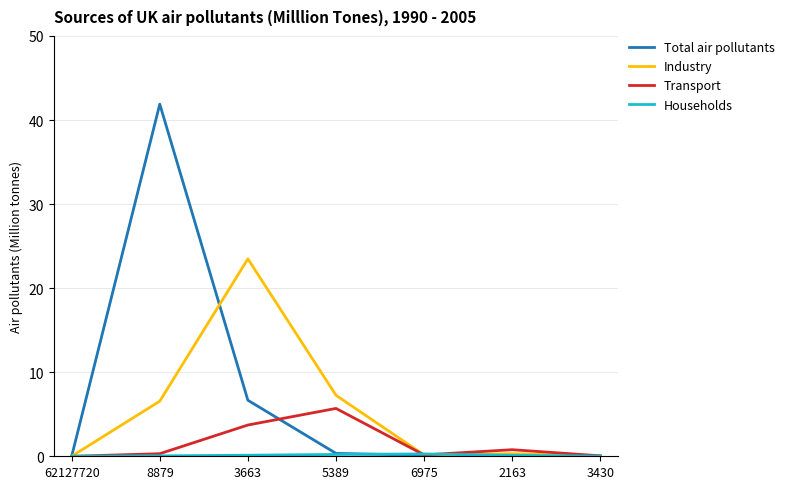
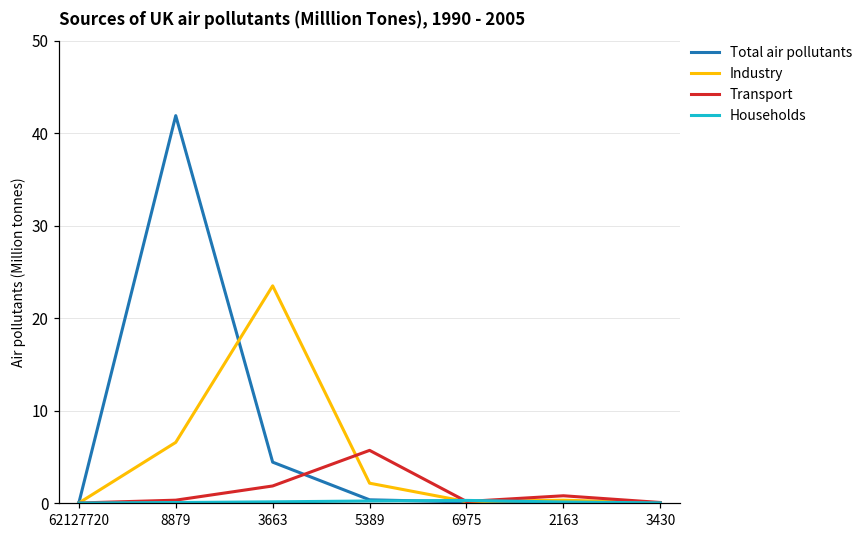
  {
    "Total air pollutants": {
      "8879": 42,
-     "3663": 7
+     "3663": 4
    },
    "Industry": {
      "8879": 7,
      "3663": 23,
-     "5389": 7
+     "5389": 2
    },
    "Transport": {
-     "3663": 4,
+     "3663": 2,
      "5389": 6,
      "2163": 1
    },
    "Households": {
      "3663": 0
    }
  }
